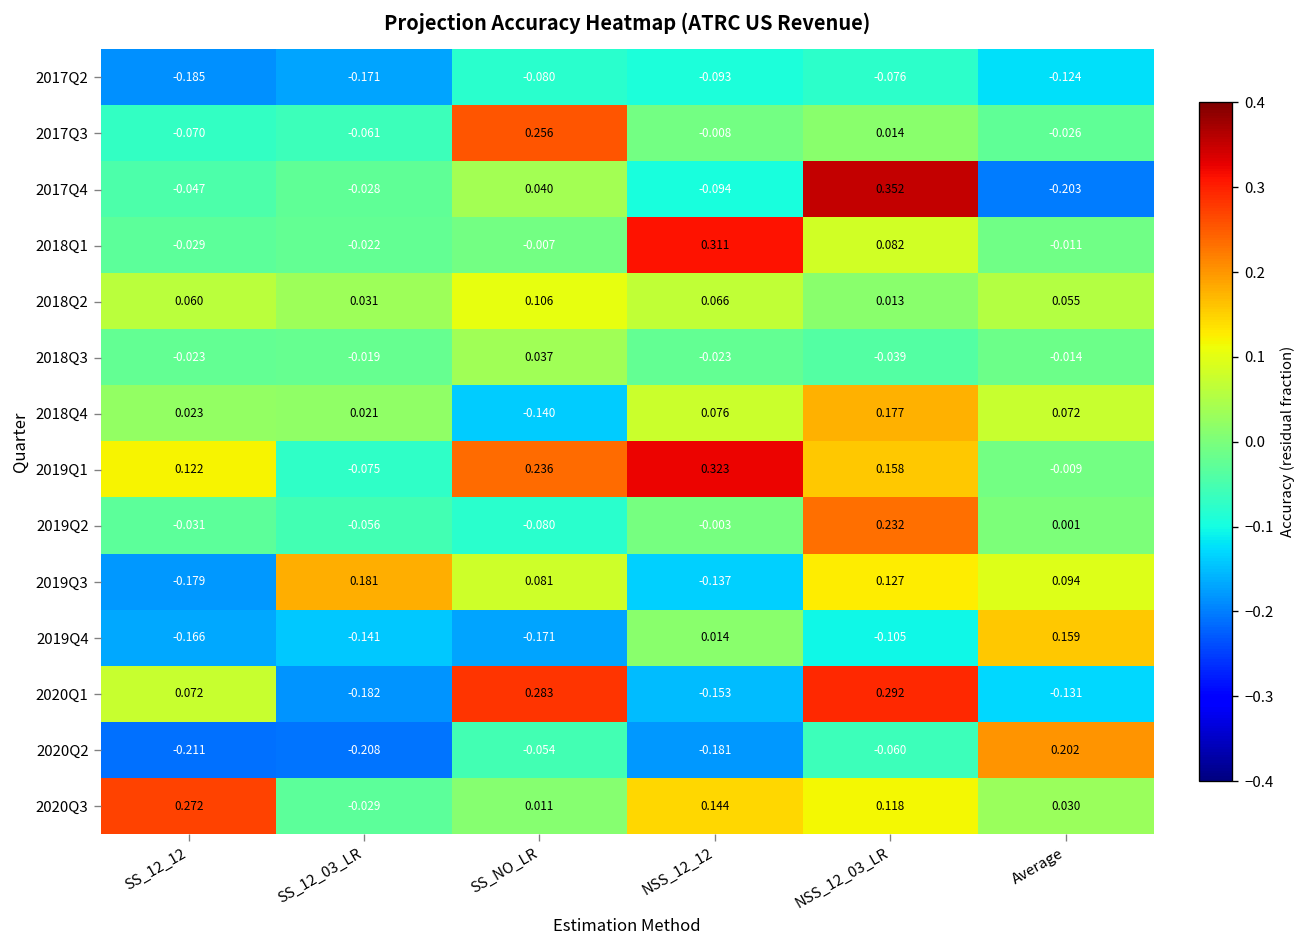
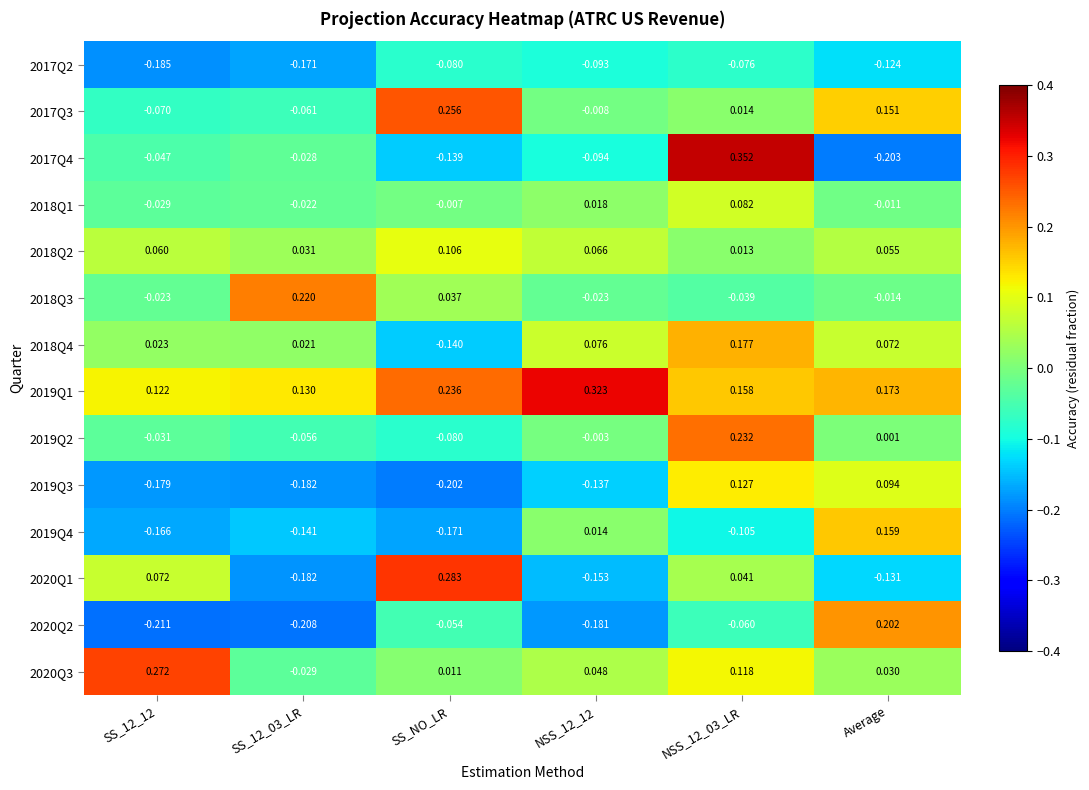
  {
    "2017Q2": {
      "SS_12_12": -0.185,
      "SS_12_03_LR": -0.171,
      "SS_NO_LR": -0.080,
      "NSS_12_12": -0.093,
      "NSS_12_03_LR": -0.076,
      "Average": -0.124
    },
    "2017Q3": {
      "SS_12_12": -0.070,
      "SS_12_03_LR": -0.061,
      "SS_NO_LR": 0.256,
      "NSS_12_12": -0.008,
      "NSS_12_03_LR": 0.014,
-     "Average": -0.026
+     "Average": 0.151
    },
    "2017Q4": {
      "SS_12_12": -0.047,
      "SS_12_03_LR": -0.028,
-     "SS_NO_LR": 0.040,
+     "SS_NO_LR": -0.139,
      "NSS_12_12": -0.094,
      "NSS_12_03_LR": 0.352,
      "Average": -0.203
    },
    "2018Q1": {
      "SS_12_12": -0.029,
      "SS_12_03_LR": -0.022,
      "SS_NO_LR": -0.007,
-     "NSS_12_12": 0.311,
+     "NSS_12_12": 0.018,
      "NSS_12_03_LR": 0.082,
      "Average": -0.011
    },
    "2018Q2": {
      "SS_12_12": 0.060,
      "SS_12_03_LR": 0.031,
      "SS_NO_LR": 0.106,
      "NSS_12_12": 0.066,
      "NSS_12_03_LR": 0.013,
      "Average": 0.055
    },
    "2018Q3": {
      "SS_12_12": -0.023,
-     "SS_12_03_LR": -0.019,
+     "SS_12_03_LR": 0.220,
      "SS_NO_LR": 0.037,
      "NSS_12_12": -0.023,
      "NSS_12_03_LR": -0.039,
      "Average": -0.014
    },
    "2018Q4": {
      "SS_12_12": 0.023,
      "SS_12_03_LR": 0.021,
      "SS_NO_LR": -0.140,
      "NSS_12_12": 0.076,
      "NSS_12_03_LR": 0.177,
      "Average": 0.072
    },
    "2019Q1": {
      "SS_12_12": 0.122,
-     "SS_12_03_LR": -0.075,
+     "SS_12_03_LR": 0.130,
      "SS_NO_LR": 0.236,
      "NSS_12_12": 0.323,
      "NSS_12_03_LR": 0.158,
-     "Average": -0.009
+     "Average": 0.173
    },
    "2019Q2": {
      "SS_12_12": -0.031,
      "SS_12_03_LR": -0.056,
      "SS_NO_LR": -0.080,
      "NSS_12_12": -0.003,
      "NSS_12_03_LR": 0.232,
      "Average": 0.001
    },
    "2019Q3": {
      "SS_12_12": -0.179,
-     "SS_12_03_LR": 0.181,
-     "SS_NO_LR": 0.081,
+     "SS_12_03_LR": -0.182,
+     "SS_NO_LR": -0.202,
      "NSS_12_12": -0.137,
      "NSS_12_03_LR": 0.127,
      "Average": 0.094
    },
    "2019Q4": {
      "SS_12_12": -0.166,
      "SS_12_03_LR": -0.141,
      "SS_NO_LR": -0.171,
      "NSS_12_12": 0.014,
      "NSS_12_03_LR": -0.105,
      "Average": 0.159
    },
    "2020Q1": {
      "SS_12_12": 0.072,
      "SS_12_03_LR": -0.182,
      "SS_NO_LR": 0.283,
      "NSS_12_12": -0.153,
-     "NSS_12_03_LR": 0.292,
+     "NSS_12_03_LR": 0.041,
      "Average": -0.131
    },
    "2020Q2": {
      "SS_12_12": -0.211,
      "SS_12_03_LR": -0.208,
      "SS_NO_LR": -0.054,
      "NSS_12_12": -0.181,
      "NSS_12_03_LR": -0.060,
      "Average": 0.202
    },
    "2020Q3": {
      "SS_12_12": 0.272,
      "SS_12_03_LR": -0.029,
      "SS_NO_LR": 0.011,
-     "NSS_12_12": 0.144,
+     "NSS_12_12": 0.048,
      "NSS_12_03_LR": 0.118,
      "Average": 0.030
    }
  }
